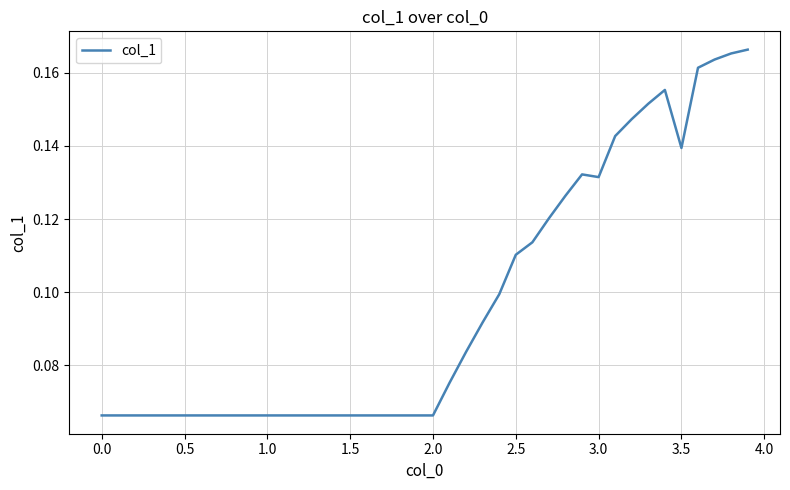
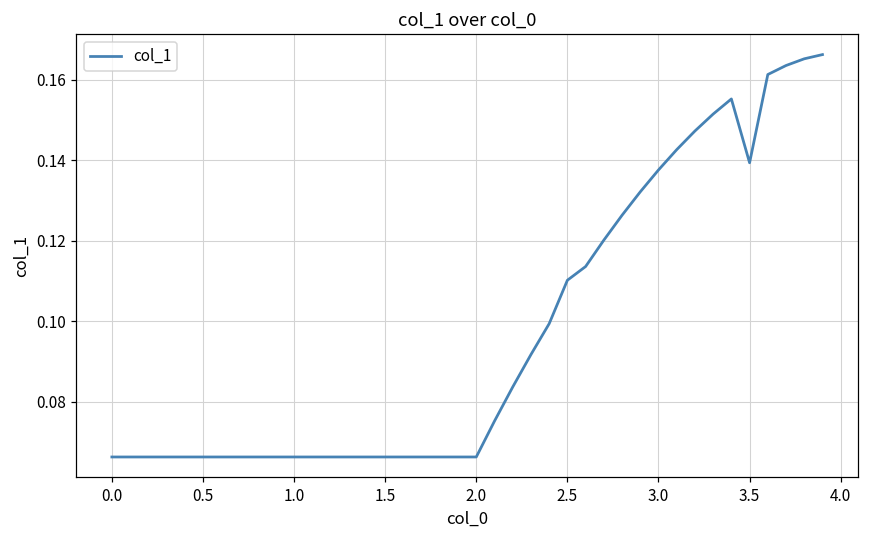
  {
    "0.0": 0.066,
    "0.5": 0.066,
    "1.0": 0.066,
    "1.5": 0.066,
    "2.0": 0.066,
    "2.5": 0.110,
-   "3.0": 0.131,
+   "3.0": 0.138,
    "3.5": 0.139
  }
